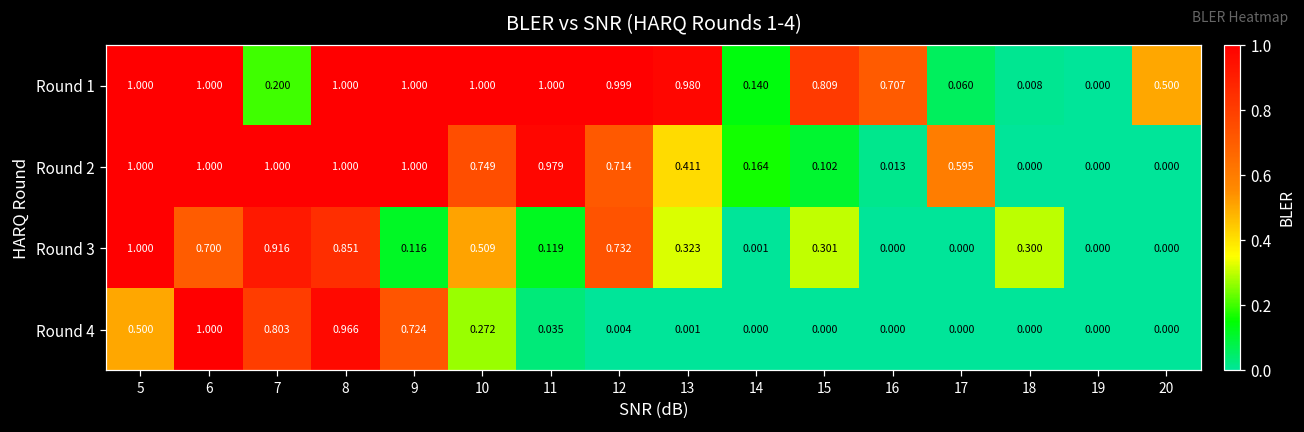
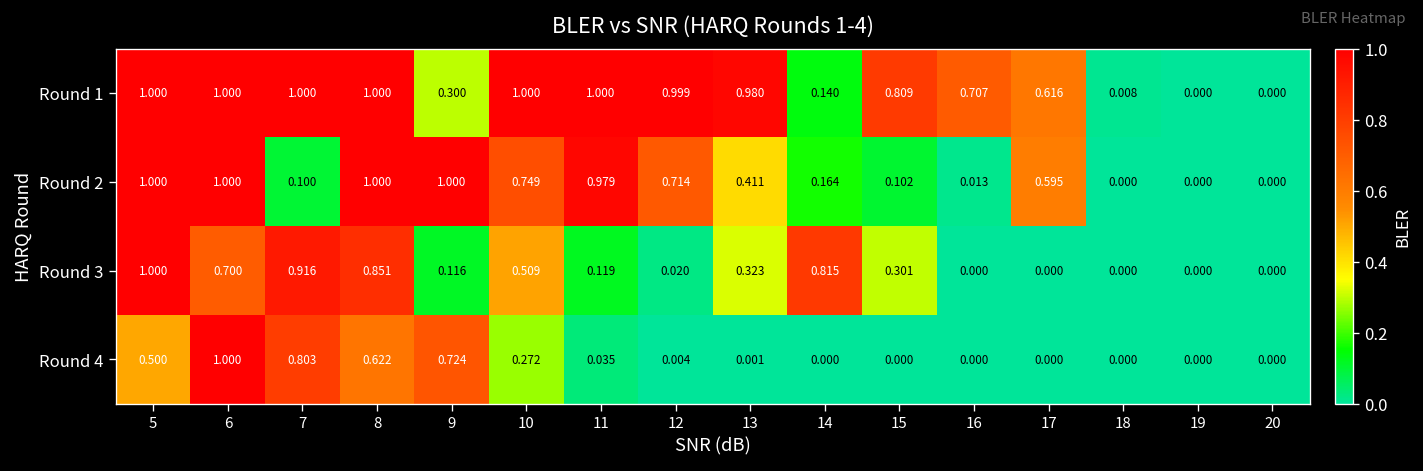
  {
    "Round 1": {
      "5": 1.000,
      "6": 1.000,
-     "7": 0.200,
+     "7": 1.000,
      "8": 1.000,
-     "9": 1.000,
+     "9": 0.300,
      "10": 1.000,
      "11": 1.000,
      "12": 0.999,
      "13": 0.980,
      "14": 0.140,
      "15": 0.809,
      "16": 0.707,
-     "17": 0.060,
+     "17": 0.616,
      "18": 0.008,
      "19": 0.000,
-     "20": 0.500
+     "20": 0.000
    },
    "Round 2": {
      "5": 1.000,
      "6": 1.000,
-     "7": 1.000,
+     "7": 0.100,
      "8": 1.000,
      "9": 1.000,
      "10": 0.749,
      "11": 0.979,
      "12": 0.714,
      "13": 0.411,
      "14": 0.164,
      "15": 0.102,
      "16": 0.013,
      "17": 0.595,
      "18": 0.000,
      "19": 0.000,
      "20": 0.000
    },
    "Round 3": {
      "5": 1.000,
      "6": 0.700,
      "7": 0.916,
      "8": 0.851,
      "9": 0.116,
      "10": 0.509,
      "11": 0.119,
-     "12": 0.732,
+     "12": 0.020,
      "13": 0.323,
-     "14": 0.001,
+     "14": 0.815,
      "15": 0.301,
      "16": 0.000,
      "17": 0.000,
-     "18": 0.300,
+     "18": 0.000,
      "19": 0.000,
      "20": 0.000
    },
    "Round 4": {
      "5": 0.500,
      "6": 1.000,
      "7": 0.803,
-     "8": 0.966,
+     "8": 0.622,
      "9": 0.724,
      "10": 0.272,
      "11": 0.035,
      "12": 0.004,
      "13": 0.001,
      "14": 0.000,
      "15": 0.000,
      "16": 0.000,
      "17": 0.000,
      "18": 0.000,
      "19": 0.000,
      "20": 0.000
    }
  }
